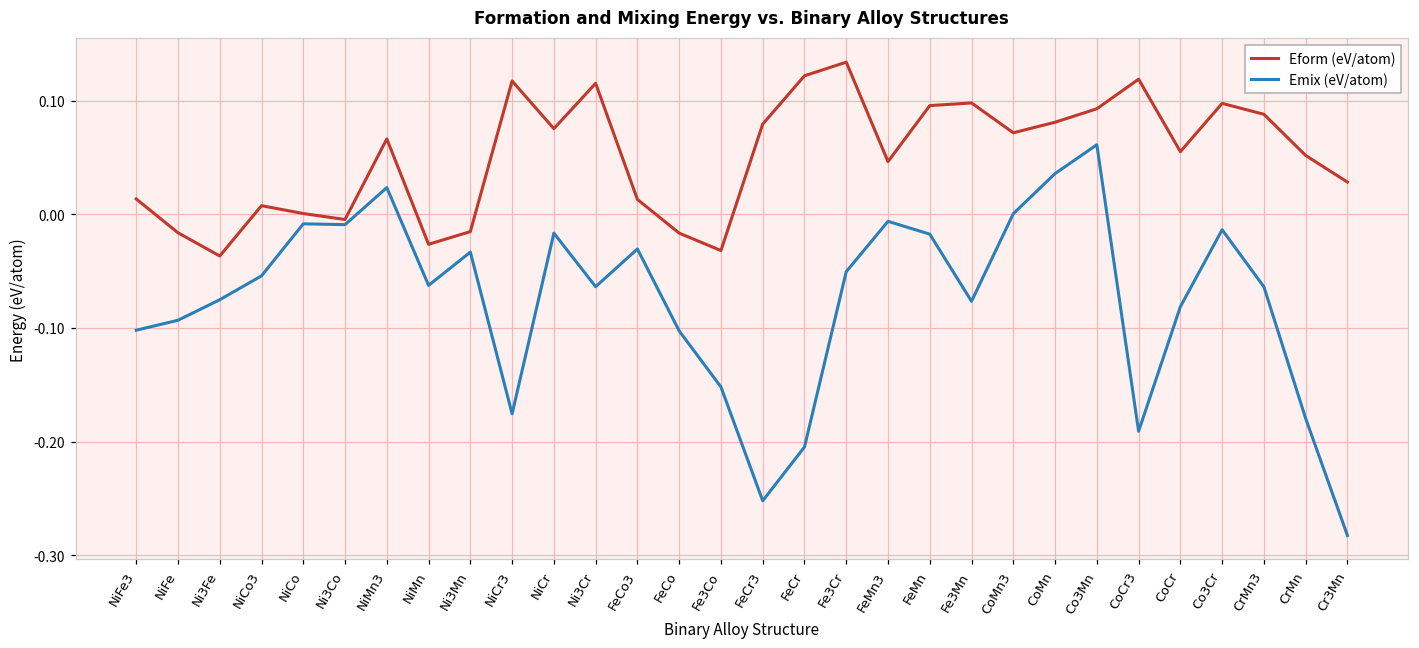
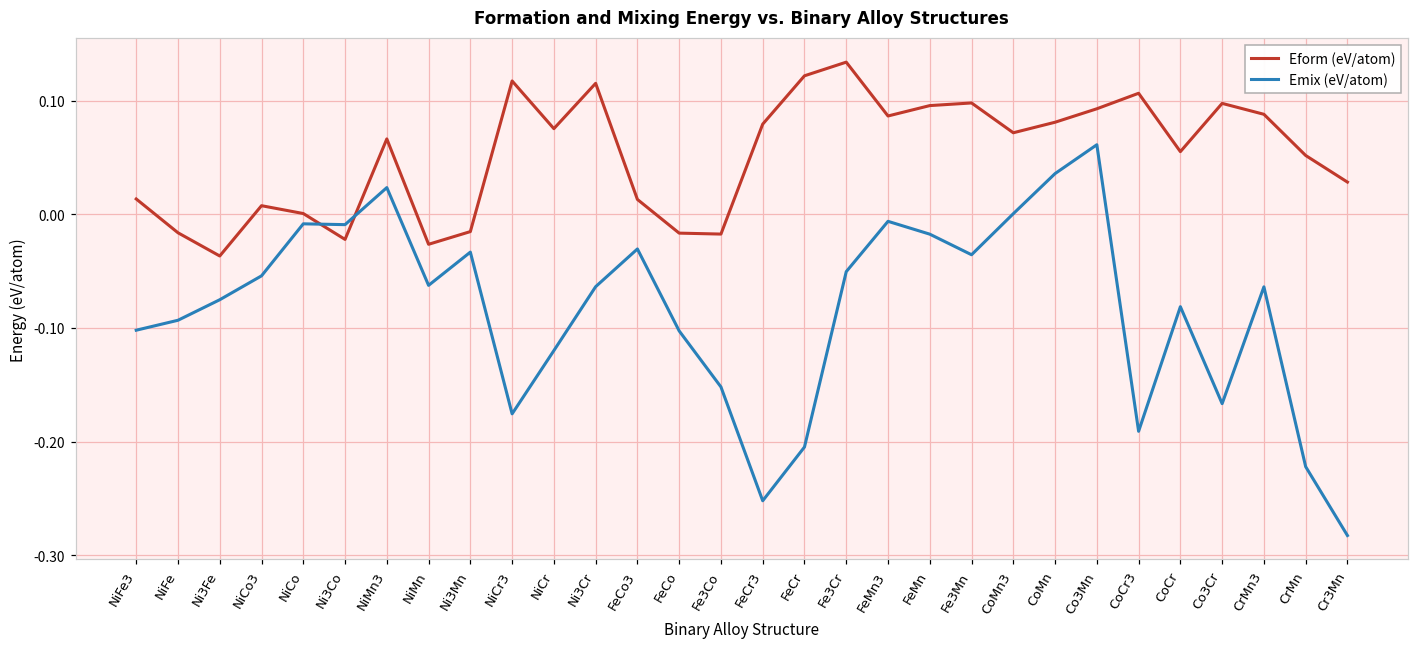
  {
    "Eform (eV/atom)": {
      "NiFe3": 0.014,
      "NiFe": -0.016,
      "Ni3Fe": -0.037,
      "NiCo3": 0.008,
      "NiCo": 0.001,
-     "Ni3Co": -0.004,
+     "Ni3Co": -0.022,
      "NiMn3": 0.066,
      "NiMn": -0.026,
      "Ni3Mn": -0.015,
      "NiCr3": 0.117,
      "NiCr": 0.076,
      "Ni3Cr": 0.115,
      "FeCo3": 0.013,
      "FeCo": -0.016,
-     "Fe3Co": -0.032,
+     "Fe3Co": -0.017,
      "FeCr3": 0.079,
      "FeCr": 0.122,
      "Fe3Cr": 0.134,
-     "FeMn3": 0.047,
+     "FeMn3": 0.087,
      "FeMn": 0.096,
      "Fe3Mn": 0.098,
      "CoMn3": 0.072,
      "CoMn": 0.081,
      "Co3Mn": 0.093,
-     "CoCr3": 0.119,
+     "CoCr3": 0.107,
      "CoCr": 0.055,
      "Co3Cr": 0.098,
      "CrMn3": 0.088,
      "CrMn": 0.052,
      "Cr3Mn": 0.028
    },
    "Emix (eV/atom)": {
      "NiFe3": -0.102,
      "NiFe": -0.093,
      "Ni3Fe": -0.075,
      "NiCo3": -0.054,
      "NiCo": -0.008,
      "Ni3Co": -0.009,
      "NiMn3": 0.024,
      "NiMn": -0.062,
      "Ni3Mn": -0.033,
      "NiCr3": -0.176,
-     "NiCr": -0.016,
+     "NiCr": -0.120,
      "Ni3Cr": -0.064,
      "FeCo3": -0.030,
      "FeCo": -0.103,
      "Fe3Co": -0.152,
      "FeCr3": -0.252,
      "FeCr": -0.205,
      "Fe3Cr": -0.050,
      "FeMn3": -0.006,
      "FeMn": -0.017,
-     "Fe3Mn": -0.076,
+     "Fe3Mn": -0.036,
      "CoMn3": 0.001,
      "CoMn": 0.036,
      "Co3Mn": 0.061,
      "CoCr3": -0.191,
      "CoCr": -0.081,
-     "Co3Cr": -0.014,
+     "Co3Cr": -0.167,
      "CrMn3": -0.064,
-     "CrMn": -0.180,
+     "CrMn": -0.222,
      "Cr3Mn": -0.283
    }
  }
